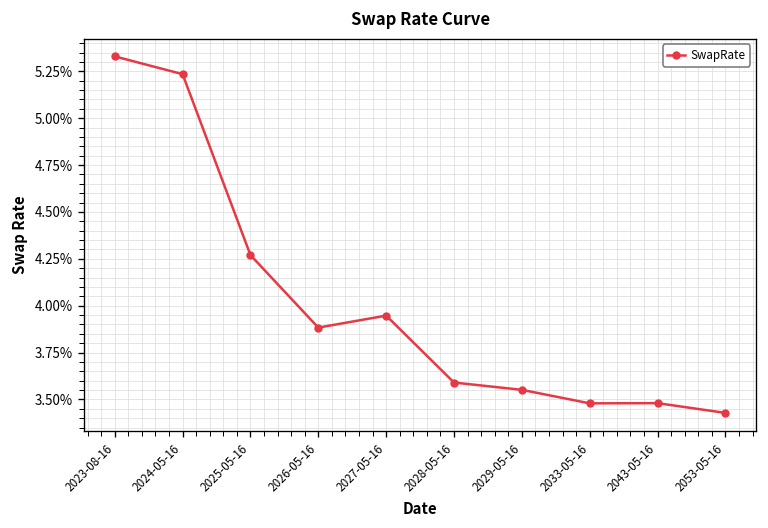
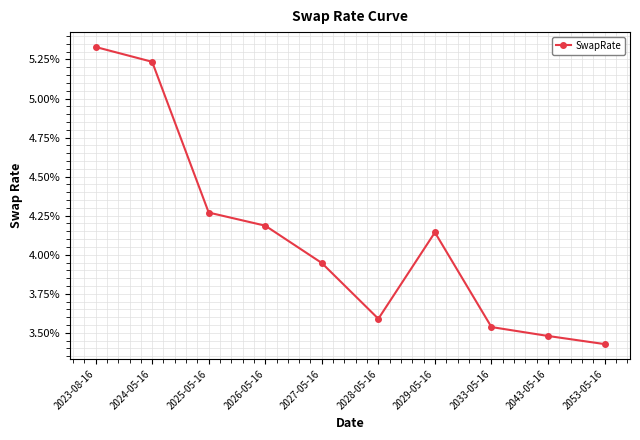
  {
    "2023-08-16": "5.33%",
    "2024-05-16": "5.24%",
    "2025-05-16": "4.27%",
-   "2026-05-16": "3.88%",
+   "2026-05-16": "4.19%",
    "2027-05-16": "3.95%",
    "2028-05-16": "3.59%",
-   "2029-05-16": "3.55%",
-   "2033-05-16": "3.48%",
+   "2029-05-16": "4.14%",
+   "2033-05-16": "3.54%",
    "2043-05-16": "3.48%",
    "2053-05-16": "3.43%"
  }
